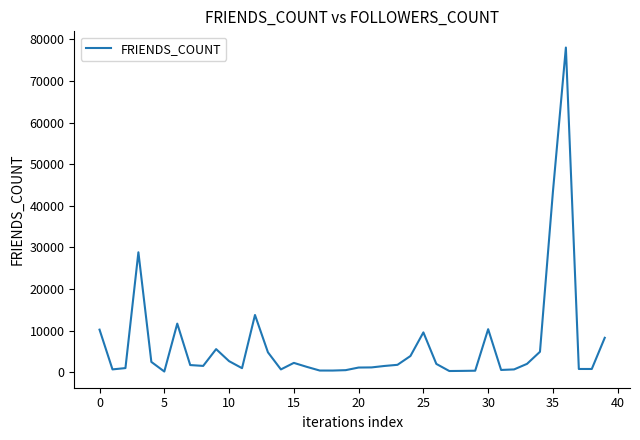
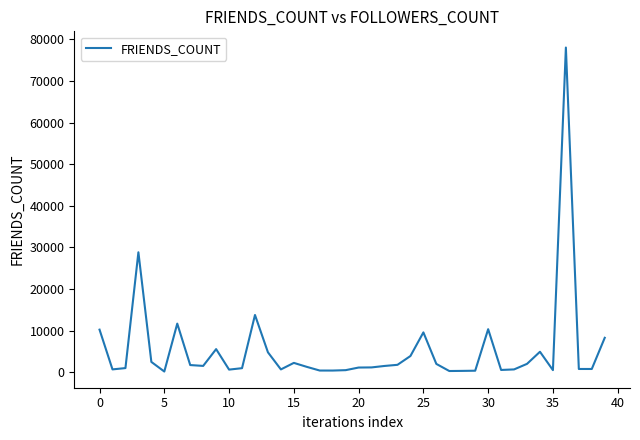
  {
    "0": 10000,
    "5": 0,
-   "10": 3000,
+   "10": 1000,
    "15": 2000,
    "20": 1000,
    "25": 10000,
    "30": 10000,
-   "35": 43000
+   "35": 1000
  }
